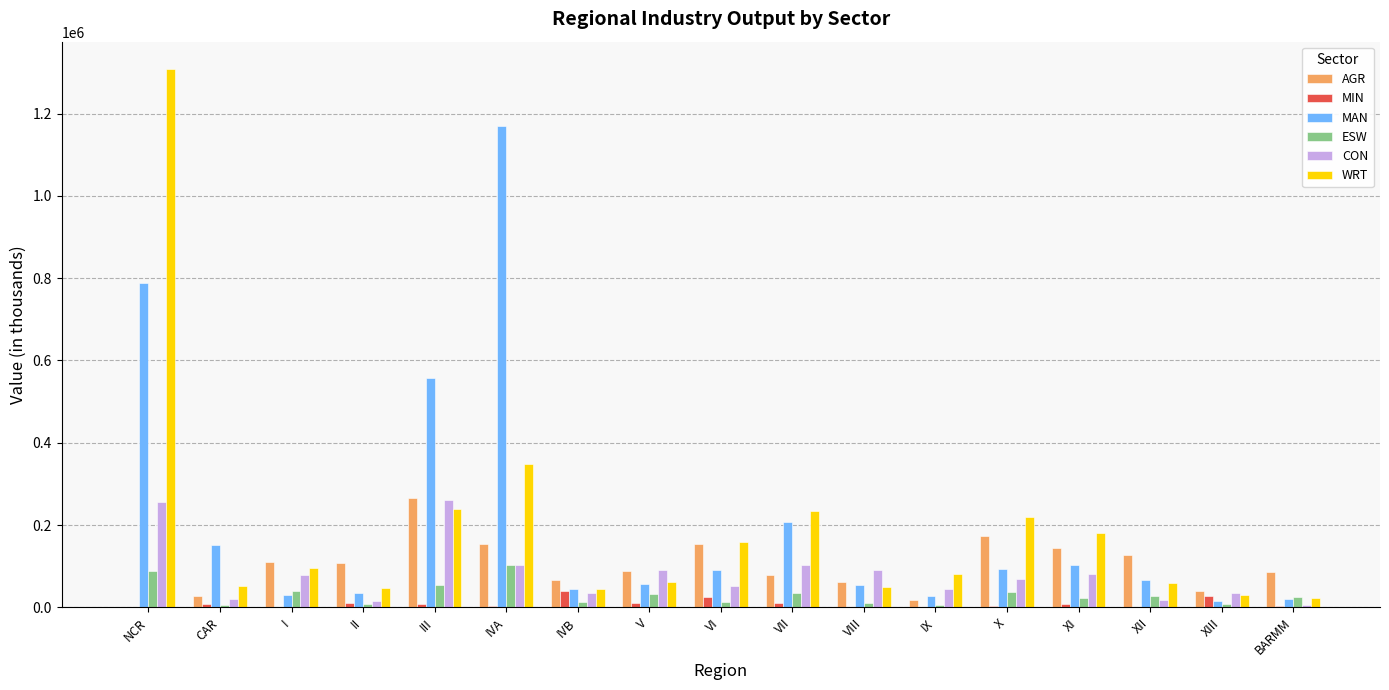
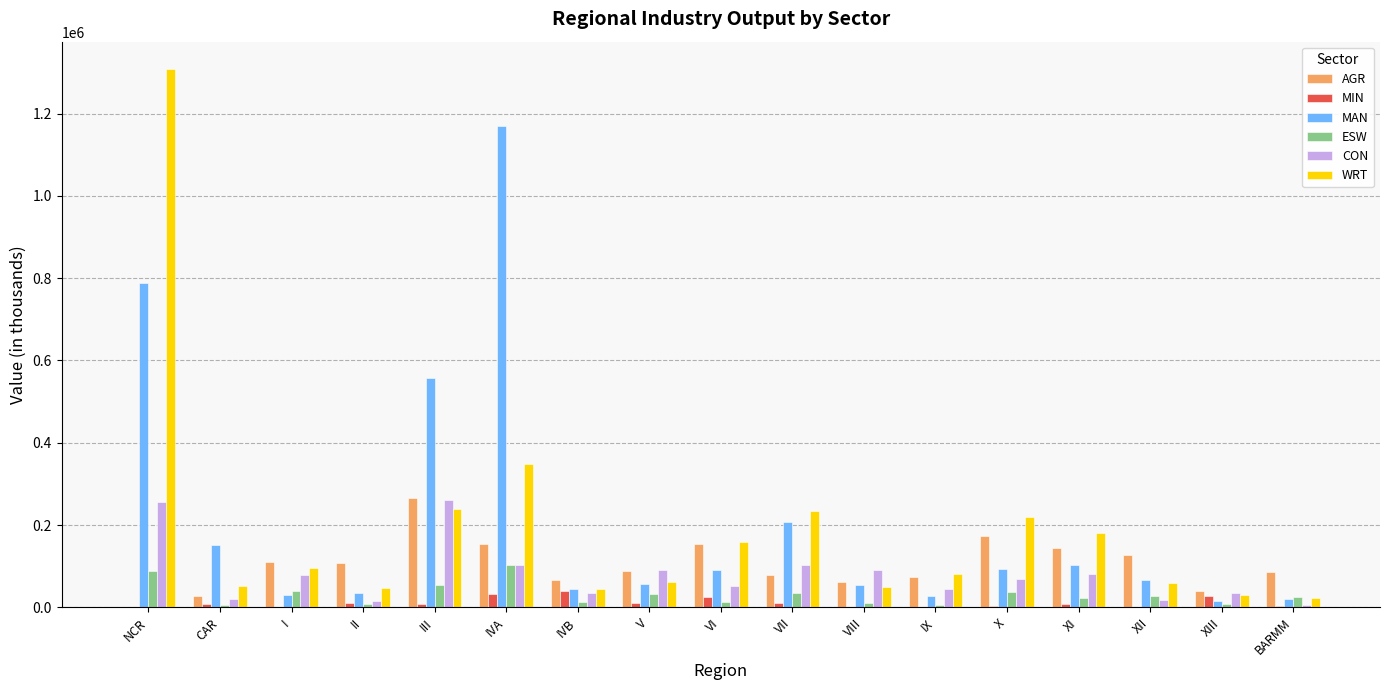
  {
    "AGR": {
      "CAR": 30000,
      "I": 110000,
      "II": 110000,
      "III": 270000,
      "IVA": 150000,
      "IVB": 70000,
      "V": 90000,
      "VI": 150000,
      "VII": 80000,
      "VIII": 60000,
-     "IX": 20000,
+     "IX": 70000,
      "X": 170000,
      "XI": 140000,
      "XII": 130000,
      "XIII": 40000,
      "BARMM": 90000
    },
    "MIN": {
      "CAR": 10000,
      "II": 10000,
      "III": 10000,
-     "IVA": 0,
+     "IVA": 30000,
      "IVB": 40000,
      "V": 10000,
      "VI": 20000,
      "VII": 10000,
      "XI": 10000,
      "XIII": 30000
    },
    "MAN": {
      "NCR": 790000,
      "CAR": 150000,
      "I": 30000,
      "II": 40000,
      "III": 560000,
      "IVA": 1170000,
      "IVB": 50000,
      "V": 60000,
      "VI": 90000,
      "VII": 210000,
      "VIII": 50000,
      "IX": 30000,
      "X": 90000,
      "XI": 100000,
      "XII": 70000,
      "XIII": 20000,
      "BARMM": 20000
    },
    "ESW": {
      "NCR": 90000,
      "I": 40000,
      "II": 10000,
      "III": 50000,
      "IVA": 100000,
      "IVB": 10000,
      "V": 30000,
      "VI": 10000,
      "VII": 30000,
      "VIII": 10000,
      "X": 40000,
      "XI": 20000,
      "XII": 30000,
      "XIII": 10000,
      "BARMM": 30000
    },
    "CON": {
      "NCR": 260000,
      "CAR": 20000,
      "I": 80000,
      "II": 20000,
      "III": 260000,
      "IVA": 100000,
      "IVB": 40000,
      "V": 90000,
      "VI": 50000,
      "VII": 100000,
      "VIII": 90000,
      "IX": 40000,
      "X": 70000,
      "XI": 80000,
      "XII": 20000,
      "XIII": 40000
    },
    "WRT": {
      "NCR": 1310000,
      "CAR": 50000,
      "I": 100000,
      "II": 50000,
      "III": 240000,
      "IVA": 350000,
      "IVB": 40000,
      "V": 60000,
      "VI": 160000,
      "VII": 230000,
      "VIII": 50000,
      "IX": 80000,
      "X": 220000,
      "XI": 180000,
      "XII": 60000,
      "XIII": 30000,
      "BARMM": 20000
    }
  }
